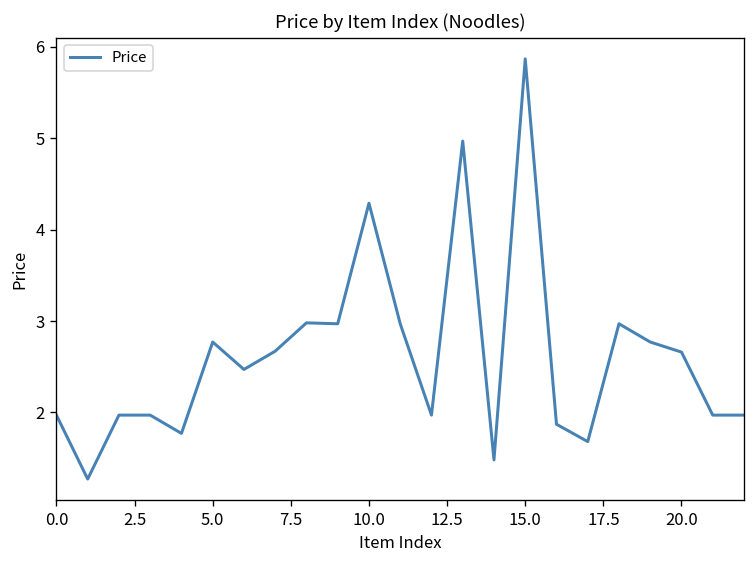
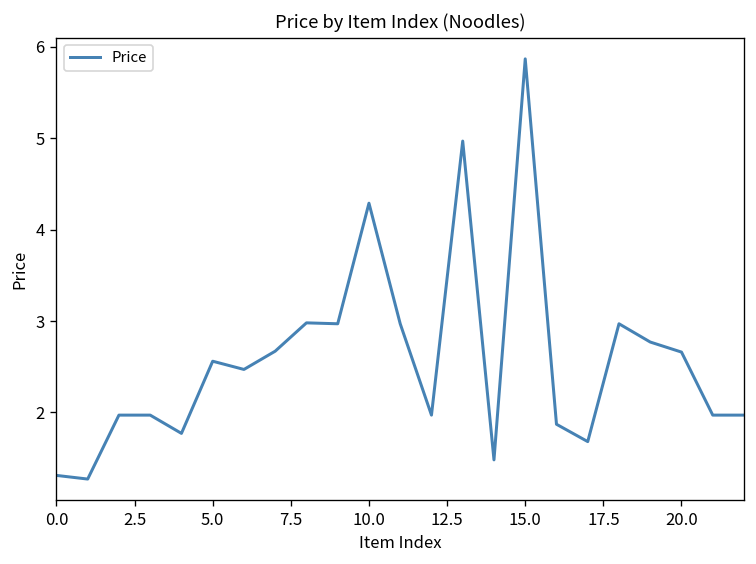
  {
-   "0.0": 2.0,
-   "5.0": 2.8,
+   "0.0": 1.3,
+   "5.0": 2.6,
    "10.0": 4.3,
    "15.0": 5.9,
    "20.0": 2.7
  }
